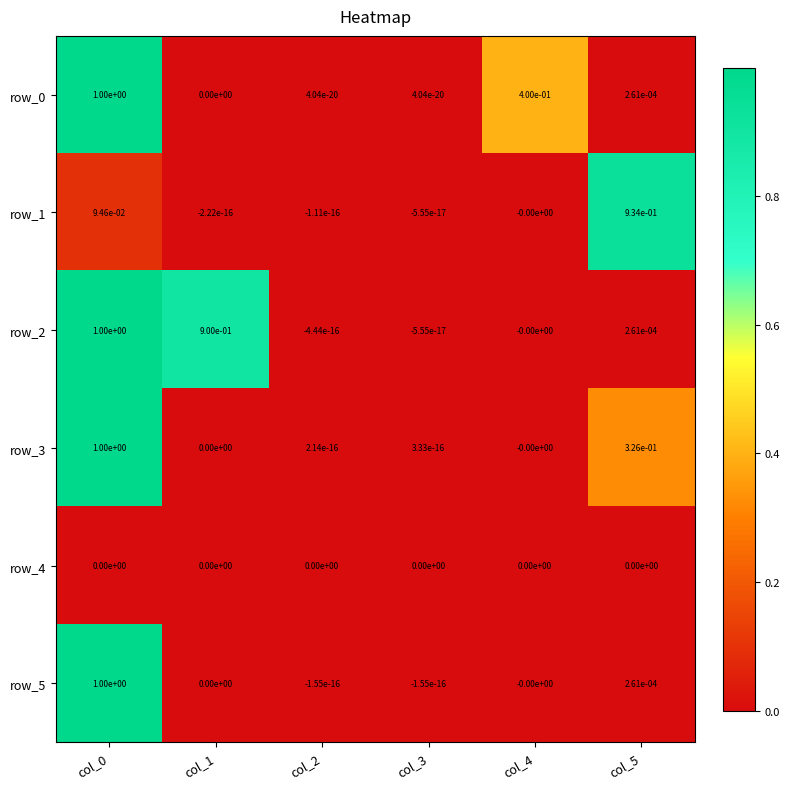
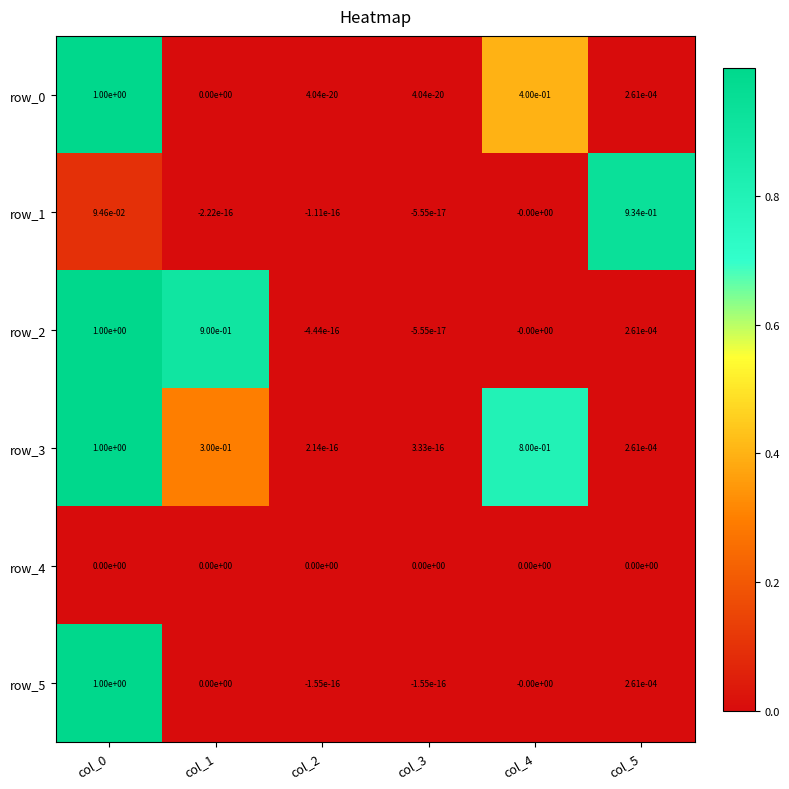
  {
    "row_0": {
      "col_0": "1.00e+00",
      "col_1": "0.00e+00",
      "col_2": "4.04e-20",
      "col_3": "4.04e-20",
      "col_4": "4.00e-01",
      "col_5": "2.61e-04"
    },
    "row_1": {
      "col_0": "9.46e-02",
      "col_1": "-2.22e-16",
      "col_2": "-1.11e-16",
      "col_3": "-5.55e-17",
      "col_4": "-0.00e+00",
      "col_5": "9.34e-01"
    },
    "row_2": {
      "col_0": "1.00e+00",
      "col_1": "9.00e-01",
      "col_2": "-4.44e-16",
      "col_3": "-5.55e-17",
      "col_4": "-0.00e+00",
      "col_5": "2.61e-04"
    },
    "row_3": {
      "col_0": "1.00e+00",
-     "col_1": "0.00e+00",
+     "col_1": "3.00e-01",
      "col_2": "2.14e-16",
      "col_3": "3.33e-16",
-     "col_4": "-0.00e+00",
-     "col_5": "3.26e-01"
+     "col_4": "8.00e-01",
+     "col_5": "2.61e-04"
    },
    "row_4": {
      "col_0": "0.00e+00",
      "col_1": "0.00e+00",
      "col_2": "0.00e+00",
      "col_3": "0.00e+00",
      "col_4": "0.00e+00",
      "col_5": "0.00e+00"
    },
    "row_5": {
      "col_0": "1.00e+00",
      "col_1": "0.00e+00",
      "col_2": "-1.55e-16",
      "col_3": "-1.55e-16",
      "col_4": "-0.00e+00",
      "col_5": "2.61e-04"
    }
  }
